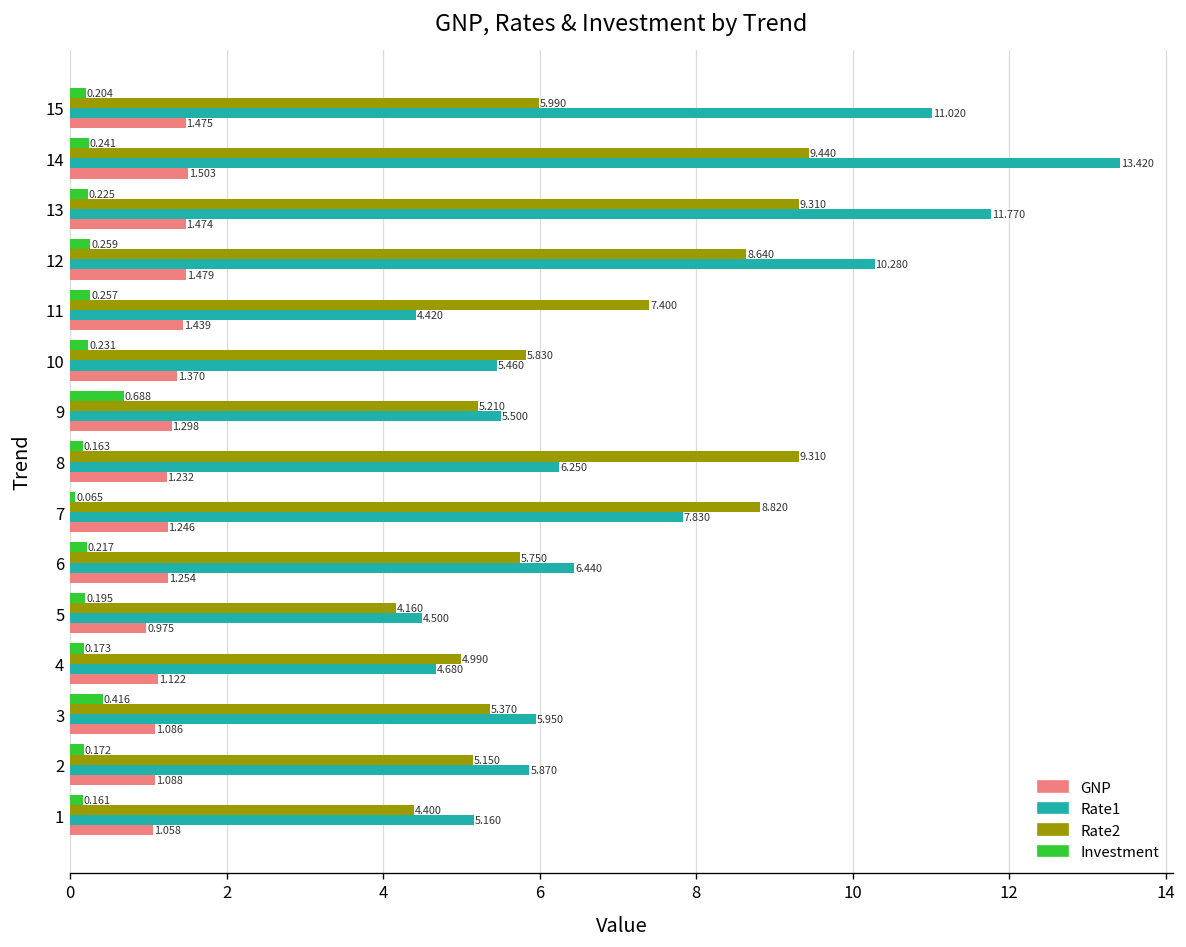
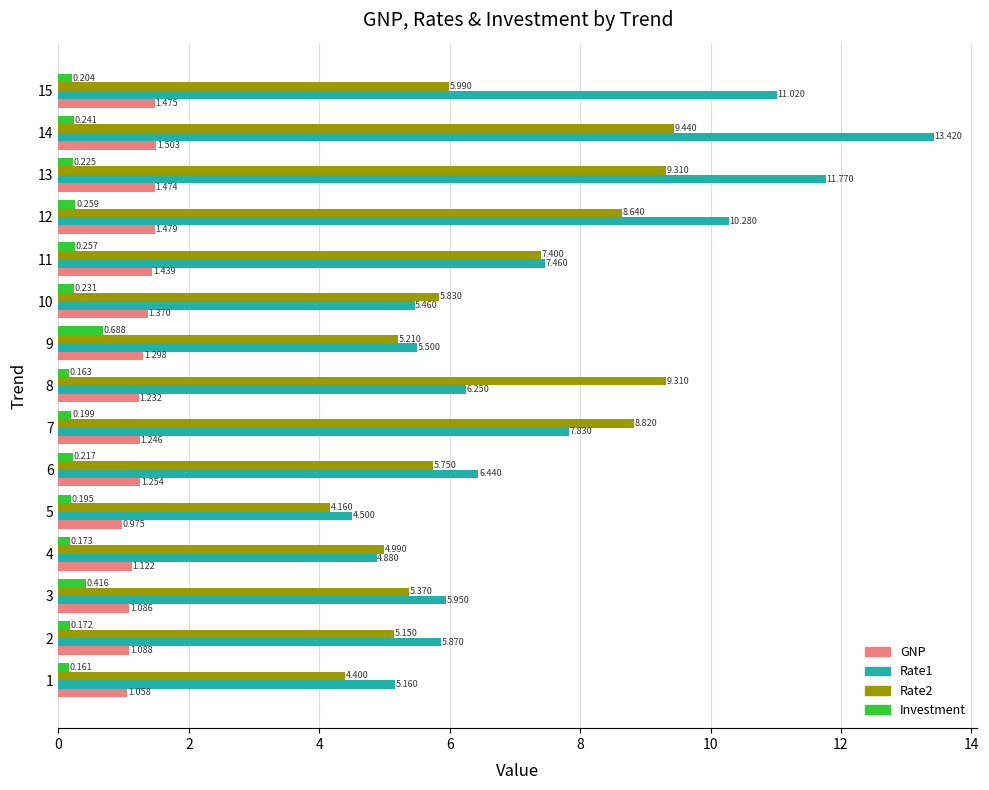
  {
    "GNP": {
      "15": 1.475,
      "14": 1.503,
      "13": 1.474,
      "12": 1.479,
      "11": 1.439,
      "10": 1.370,
      "9": 1.298,
      "8": 1.232,
      "7": 1.246,
      "6": 1.254,
      "5": 0.975,
      "4": 1.122,
      "3": 1.086,
      "2": 1.088,
      "1": 1.058
    },
    "Rate1": {
      "15": 11.020,
      "14": 13.420,
      "13": 11.770,
      "12": 10.280,
-     "11": 4.420,
+     "11": 7.460,
      "10": 5.460,
      "9": 5.500,
      "8": 6.250,
      "7": 7.830,
      "6": 6.440,
      "5": 4.500,
-     "4": 4.680,
+     "4": 4.880,
      "3": 5.950,
      "2": 5.870,
      "1": 5.160
    },
    "Rate2": {
      "15": 5.990,
      "14": 9.440,
      "13": 9.310,
      "12": 8.640,
      "11": 7.400,
      "10": 5.830,
      "9": 5.210,
      "8": 9.310,
      "7": 8.820,
      "6": 5.750,
      "5": 4.160,
      "4": 4.990,
      "3": 5.370,
      "2": 5.150,
      "1": 4.400
    },
    "Investment": {
      "15": 0.204,
      "14": 0.241,
      "13": 0.225,
      "12": 0.259,
      "11": 0.257,
      "10": 0.231,
      "9": 0.688,
      "8": 0.163,
-     "7": 0.065,
+     "7": 0.199,
      "6": 0.217,
      "5": 0.195,
      "4": 0.173,
      "3": 0.416,
      "2": 0.172,
      "1": 0.161
    }
  }
